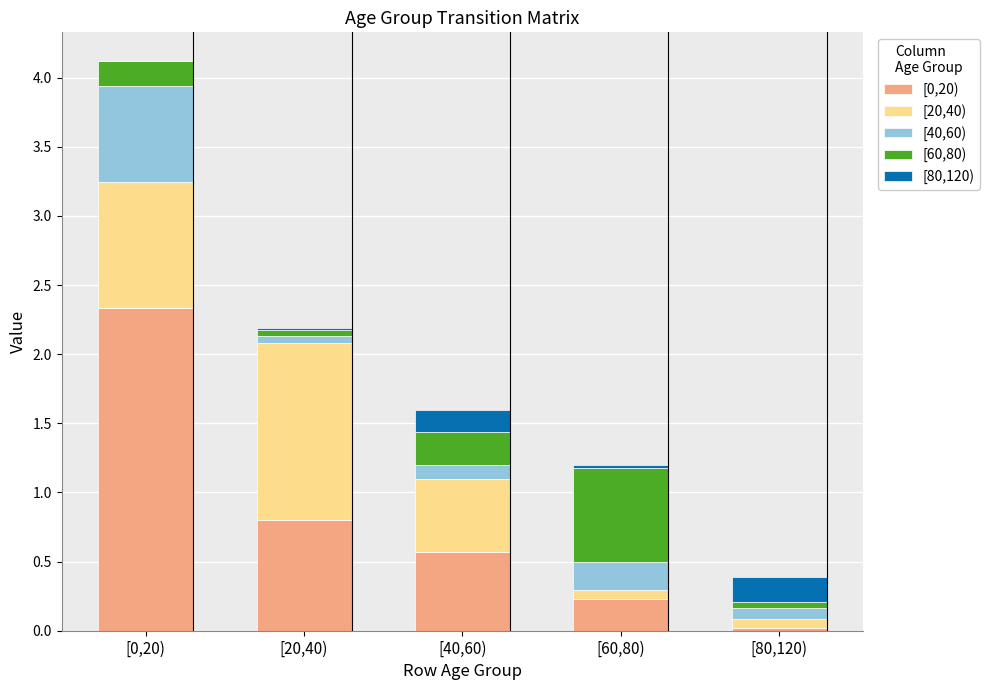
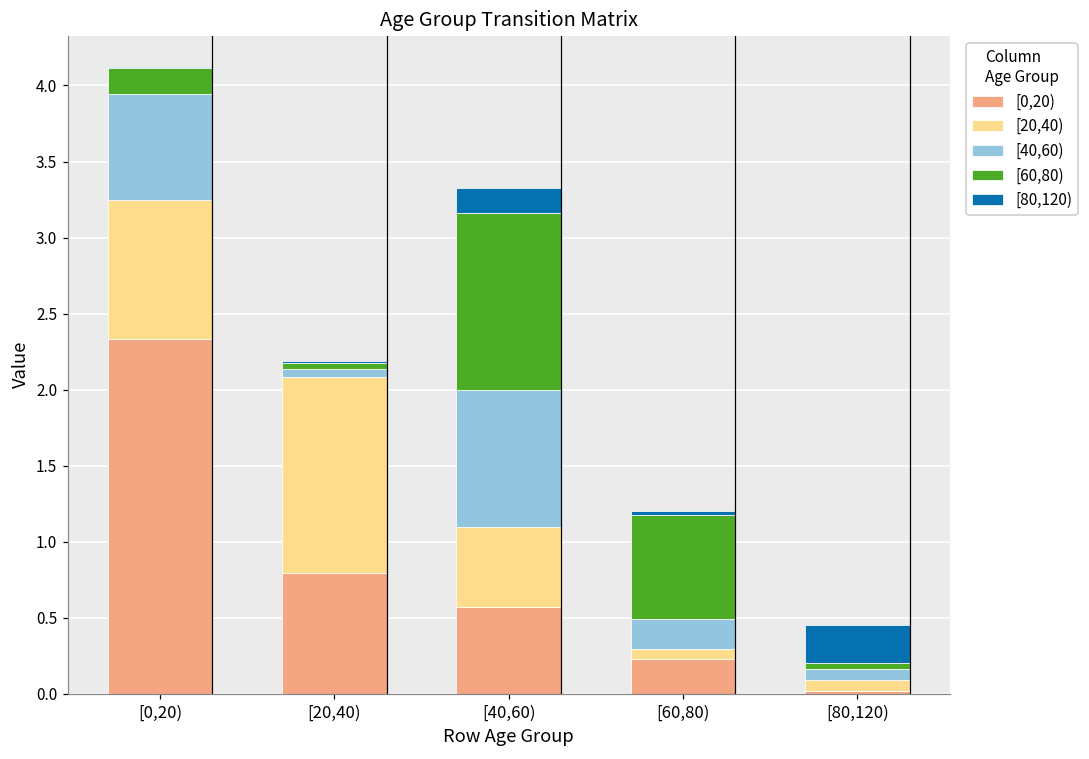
  {
    "[40,60)": {
      "[0,20)": 0.70,
      "[20,40)": 0.05,
-     "[40,60)": 0.10,
+     "[40,60)": 0.90,
      "[60,80)": 0.20,
      "[80,120)": 0.08
    },
    "[60,80)": {
      "[0,20)": 0.18,
      "[20,40)": 0.04,
-     "[40,60)": 0.24,
+     "[40,60)": 1.17,
      "[60,80)": 0.68,
      "[80,120)": 0.04
    },
    "[80,120)": {
      "[40,60)": 0.16,
      "[60,80)": 0.03,
-     "[80,120)": 0.18
+     "[80,120)": 0.25
    }
  }
